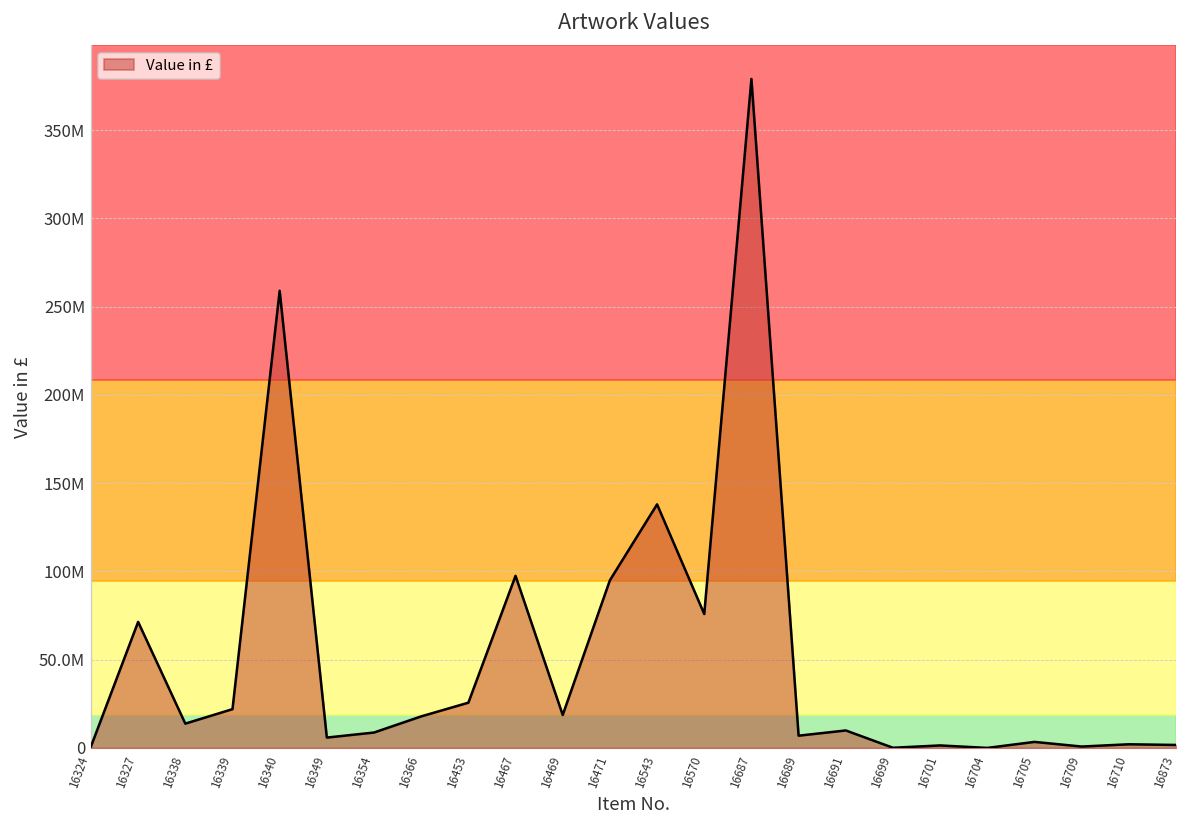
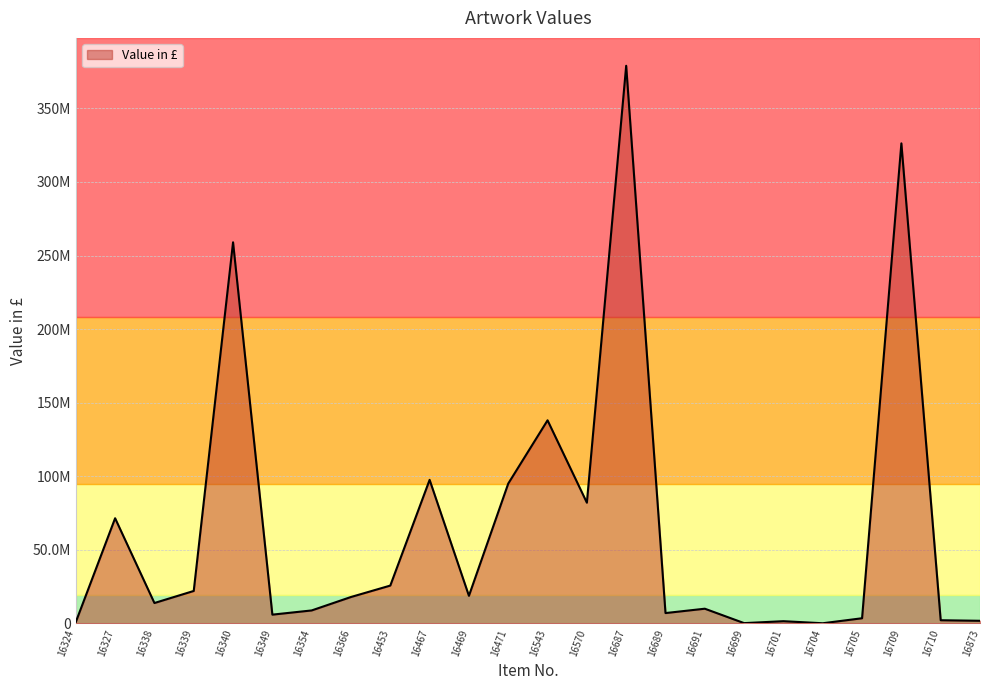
  {
    "16324": 1000000,
    "16327": 71000000,
    "16338": 14000000,
    "16339": 22000000,
    "16340": 259000000,
    "16349": 6000000,
    "16354": 9000000,
    "16366": 18000000,
    "16453": 26000000,
    "16467": 98000000,
    "16469": 19000000,
    "16471": 95000000,
    "16543": 138000000,
-   "16570": 76000000,
+   "16570": 82000000,
    "16687": 379000000,
    "16689": 7000000,
    "16691": 10000000,
    "16699": 0,
    "16701": 1000000,
    "16704": 0,
    "16705": 3000000,
-   "16709": 1000000,
+   "16709": 326000000,
    "16710": 2000000,
    "16873": 2000000
  }
